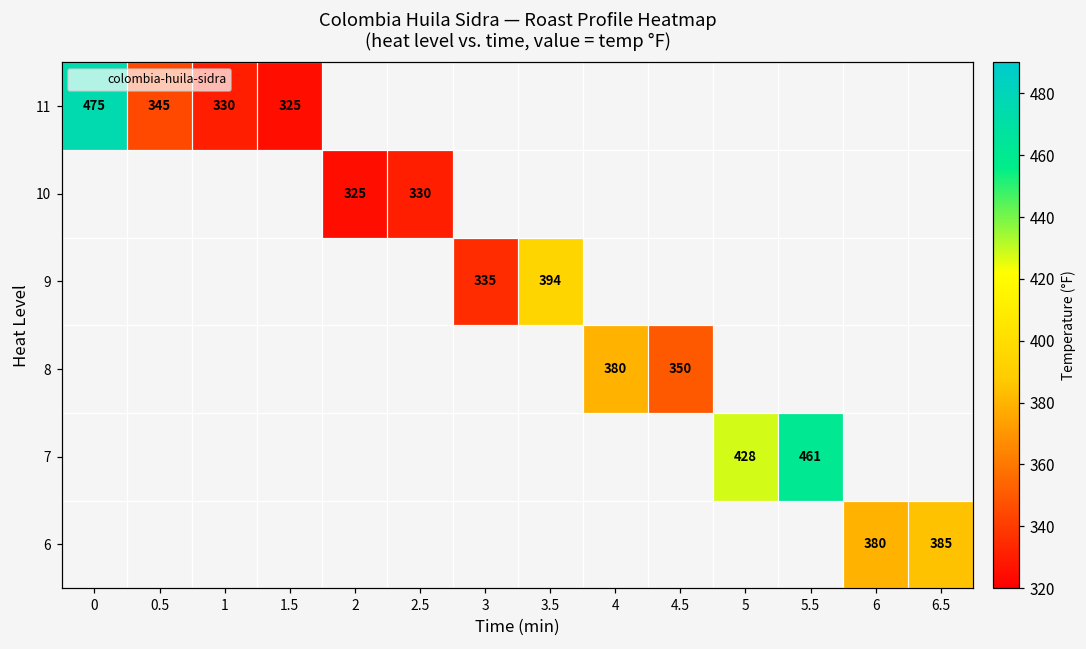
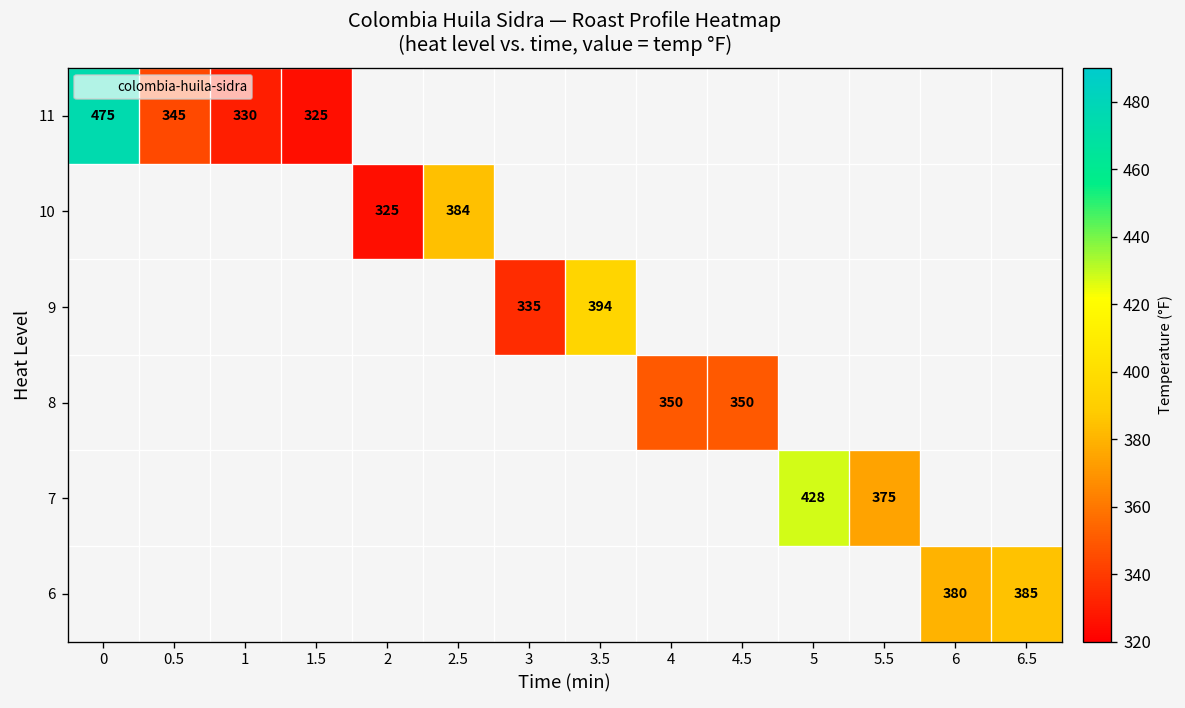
  {
    "10": {
-     "2.5": 330
+     "2.5": 384
    },
    "8": {
-     "4": 380
+     "4": 350
    },
    "7": {
-     "5.5": 461
+     "5.5": 375
    }
  }
